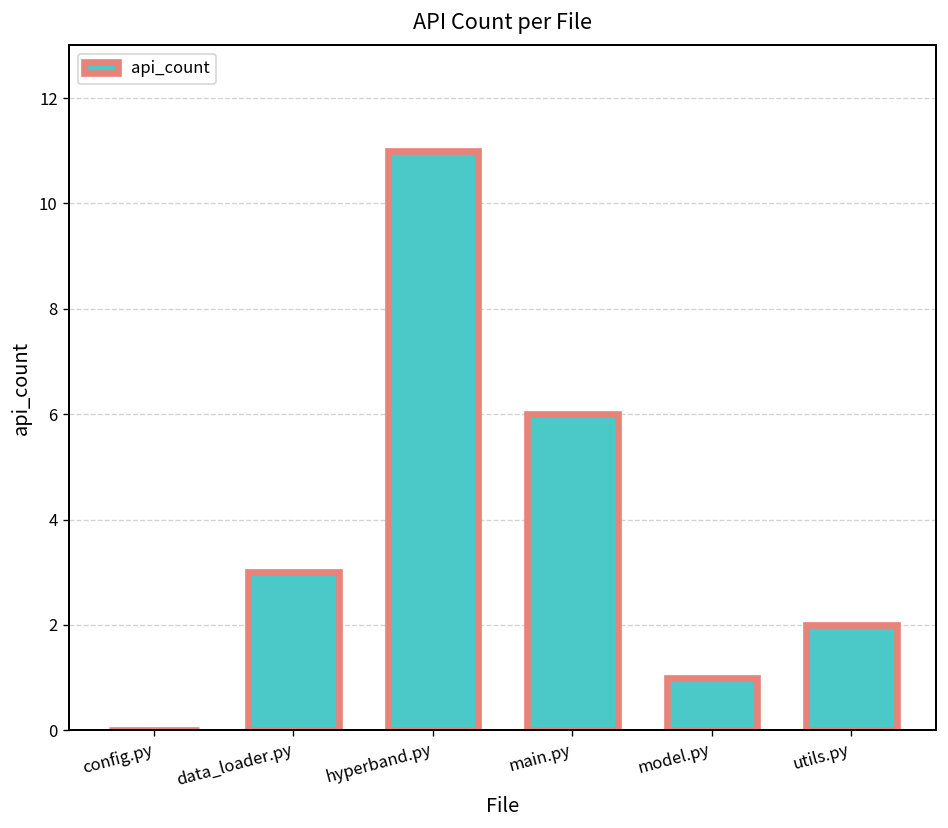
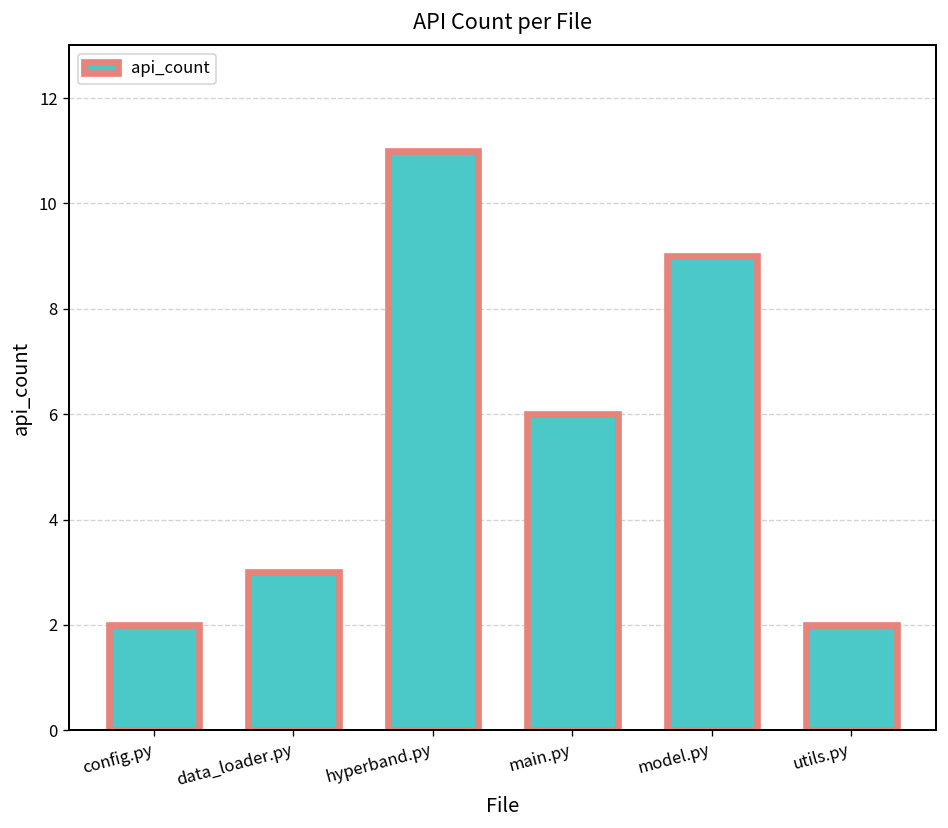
  {
-   "config.py": 0,
+   "config.py": 2,
    "data_loader.py": 3,
    "hyperband.py": 11,
    "main.py": 6,
-   "model.py": 1,
+   "model.py": 9,
    "utils.py": 2
  }
